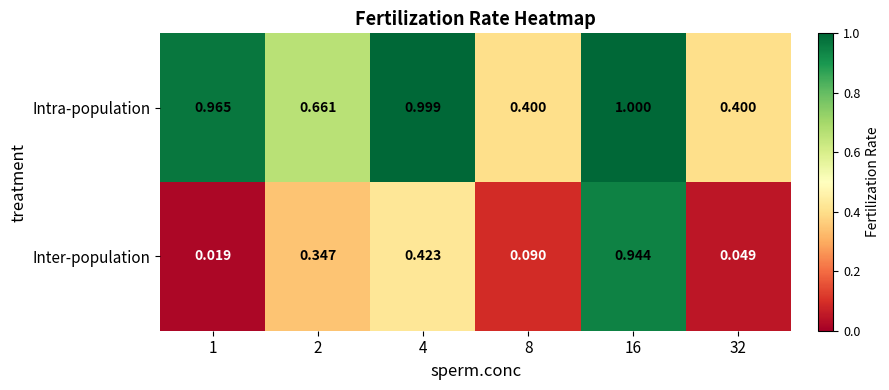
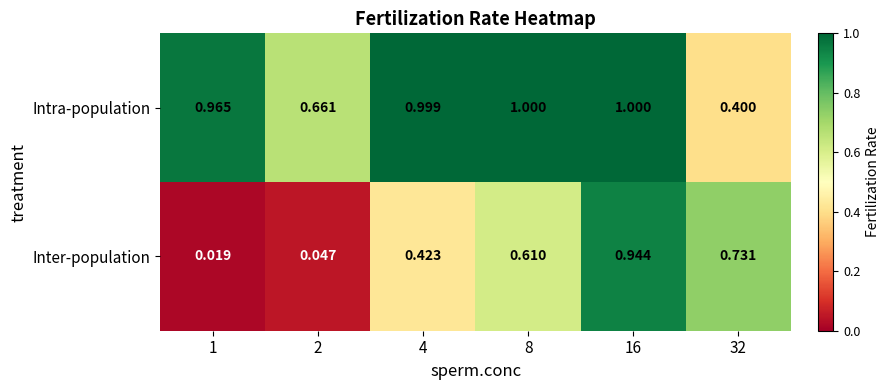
  {
    "Intra-population": {
      "1": 0.965,
      "2": 0.661,
      "4": 0.999,
-     "8": 0.400,
+     "8": 1.000,
      "16": 1.000,
      "32": 0.400
    },
    "Inter-population": {
      "1": 0.019,
-     "2": 0.347,
+     "2": 0.047,
      "4": 0.423,
-     "8": 0.090,
+     "8": 0.610,
      "16": 0.944,
-     "32": 0.049
+     "32": 0.731
    }
  }
